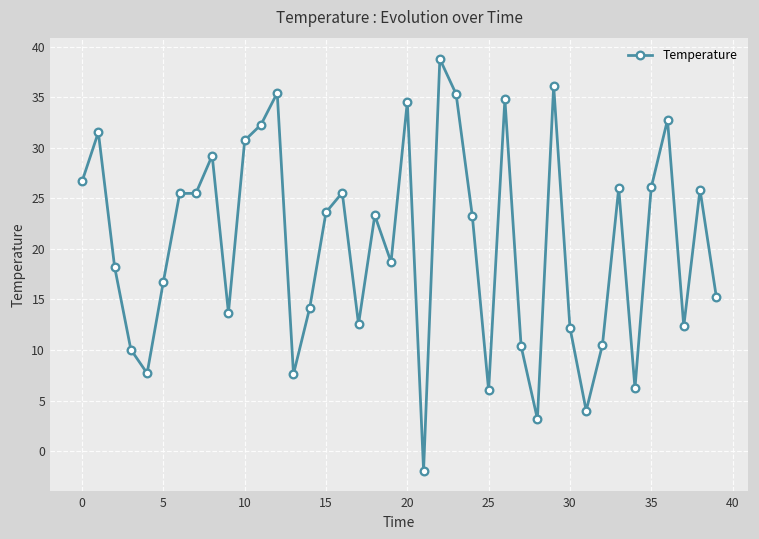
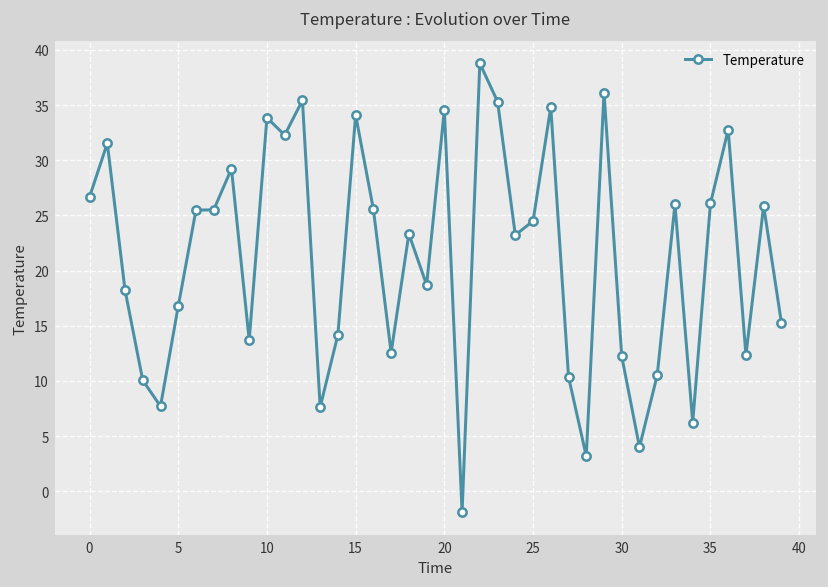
  {
    "0": 27,
    "5": 17,
-   "10": 31,
-   "15": 24,
+   "10": 34,
+   "15": 34,
    "20": 35,
-   "25": 6,
+   "25": 24,
    "30": 12,
    "35": 26
  }
